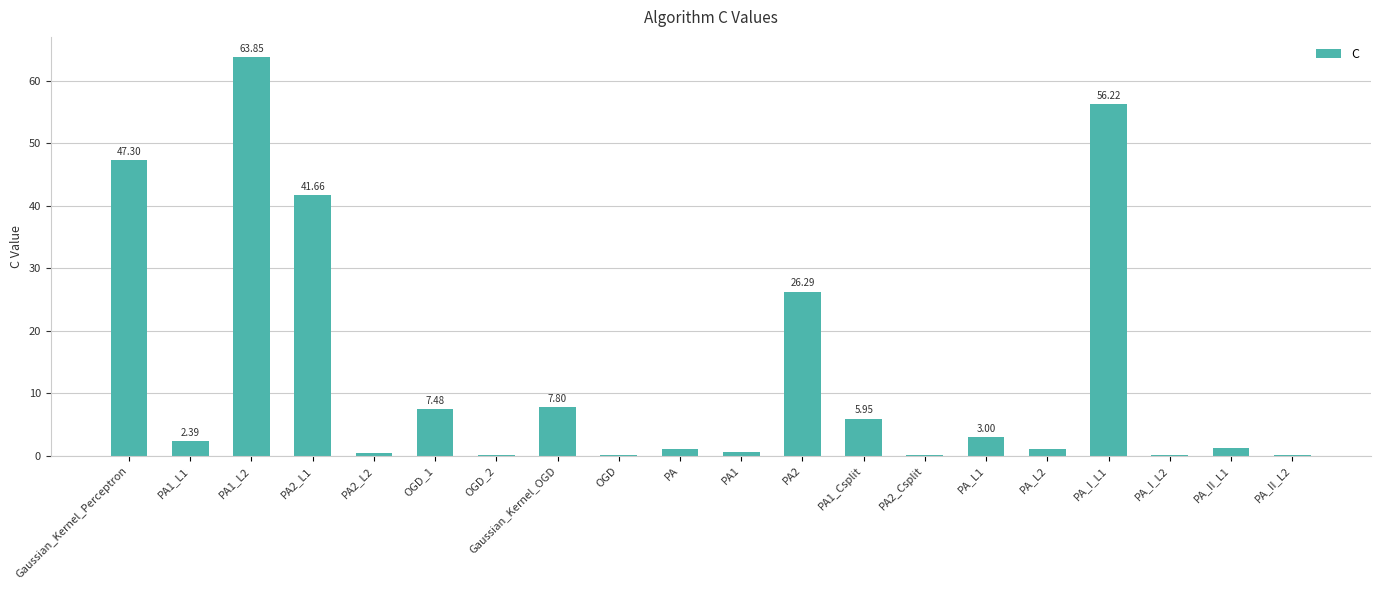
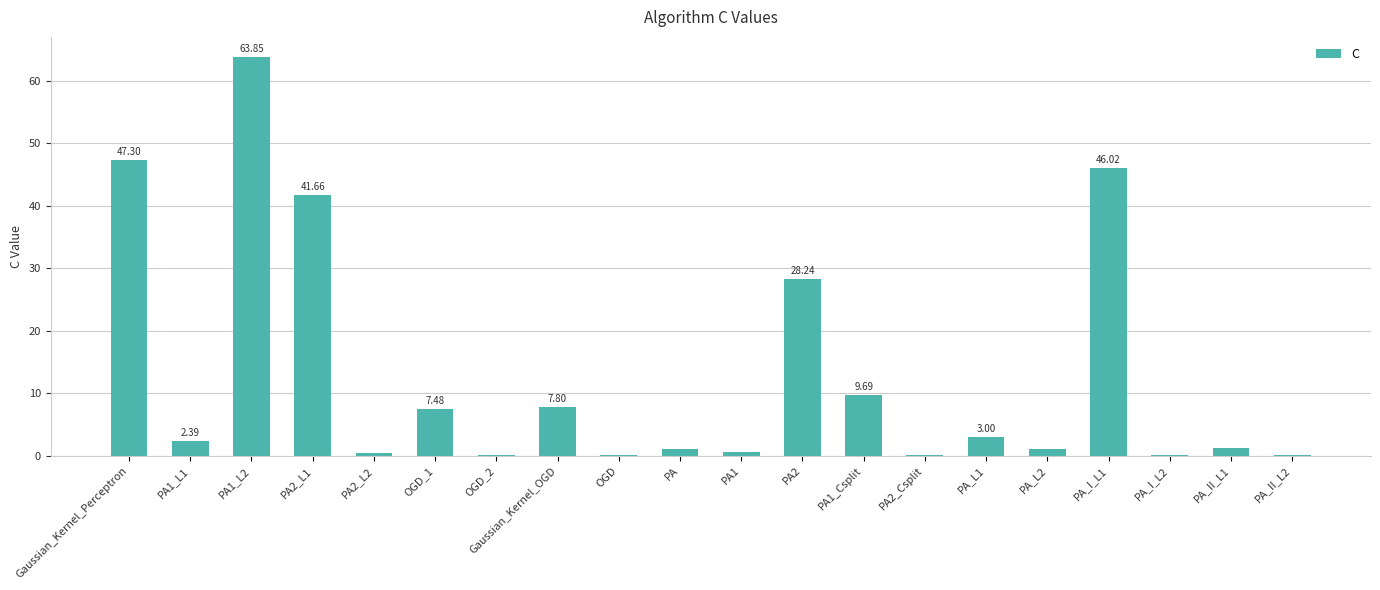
  {
    "Gaussian_Kernel_Perceptron": 47.30,
    "PA1_L1": 2.39,
    "PA1_L2": 63.85,
    "PA2_L1": 41.66,
    "OGD_1": 7.48,
    "Gaussian_Kernel_OGD": 7.80,
-   "PA2": 26.29,
-   "PA1_Csplit": 5.95,
+   "PA2": 28.24,
+   "PA1_Csplit": 9.69,
    "PA_L1": 3.00,
-   "PA_I_L1": 56.22
+   "PA_I_L1": 46.02
  }
